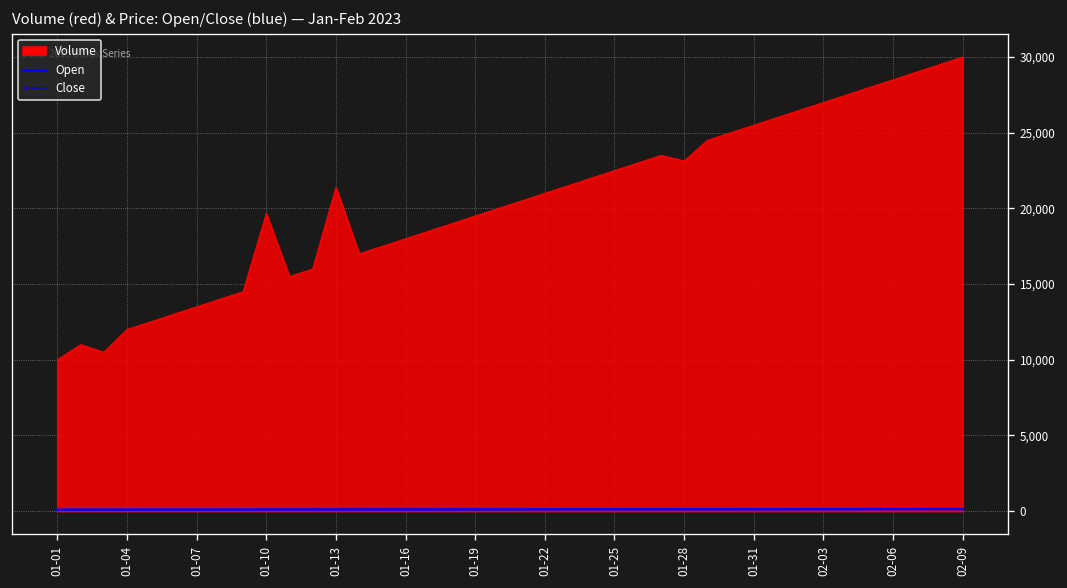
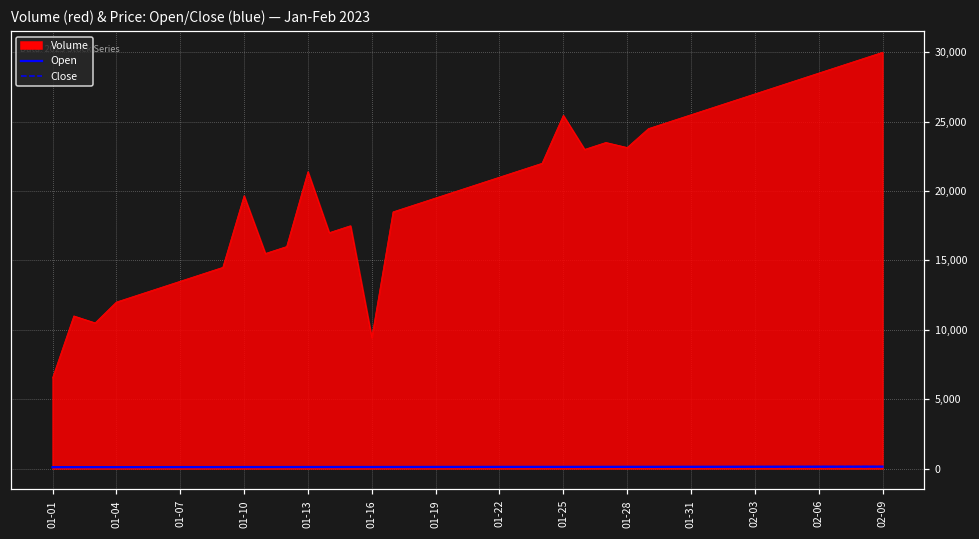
  {
    "Volume": {
-     "01-01": "10,000",
+     "01-01": "6,500",
      "01-04": "12,000",
      "01-07": "13,500",
      "01-10": "19,700",
      "01-13": "21,400",
-     "01-16": "18,000",
+     "01-16": "9,400",
      "01-19": "19,500",
      "01-22": "21,000",
-     "01-25": "22,500",
+     "01-25": "25,500",
      "01-28": "23,100",
      "01-31": "25,500",
      "02-03": "27,000",
      "02-06": "28,500",
      "02-09": "30,000"
    }
  }
